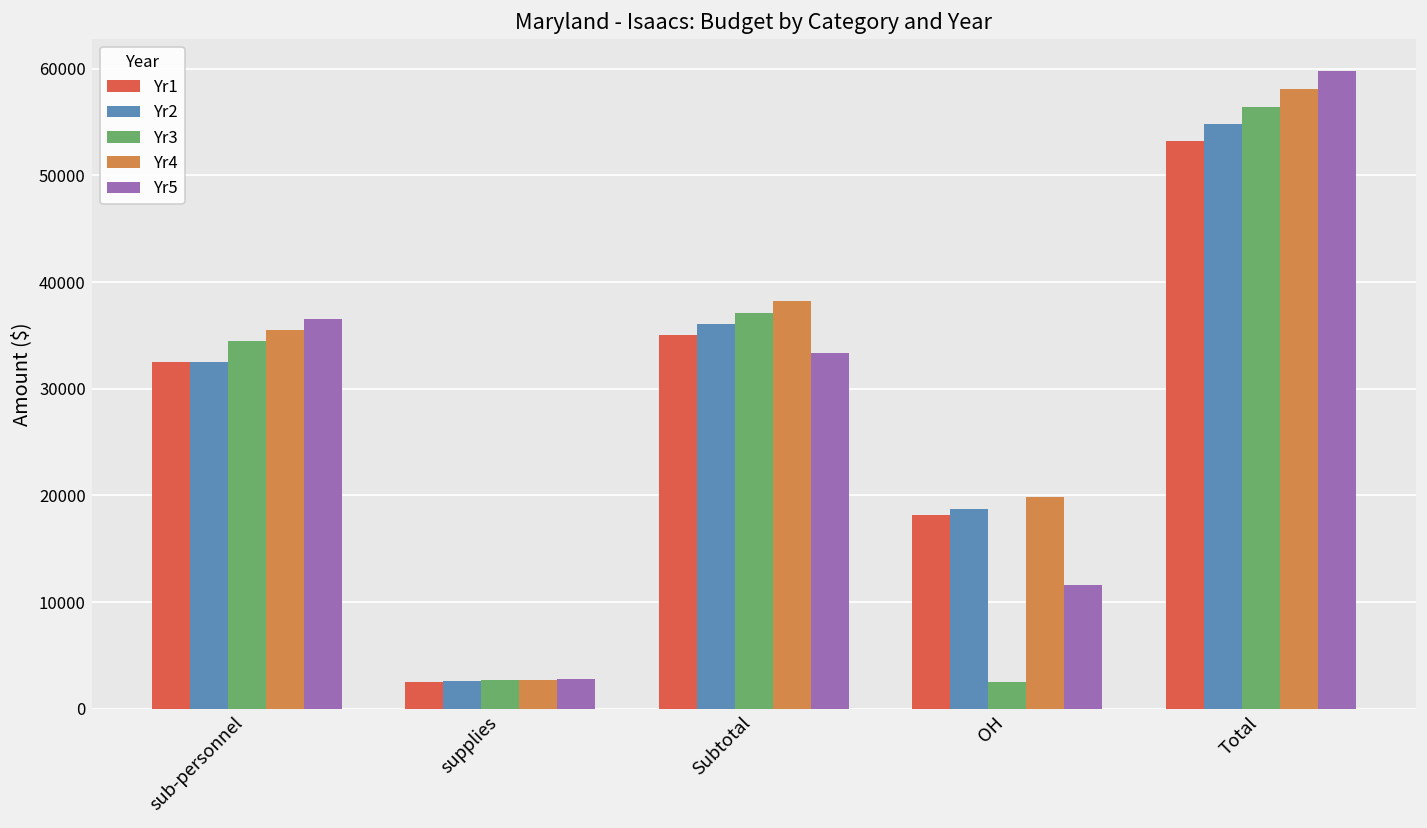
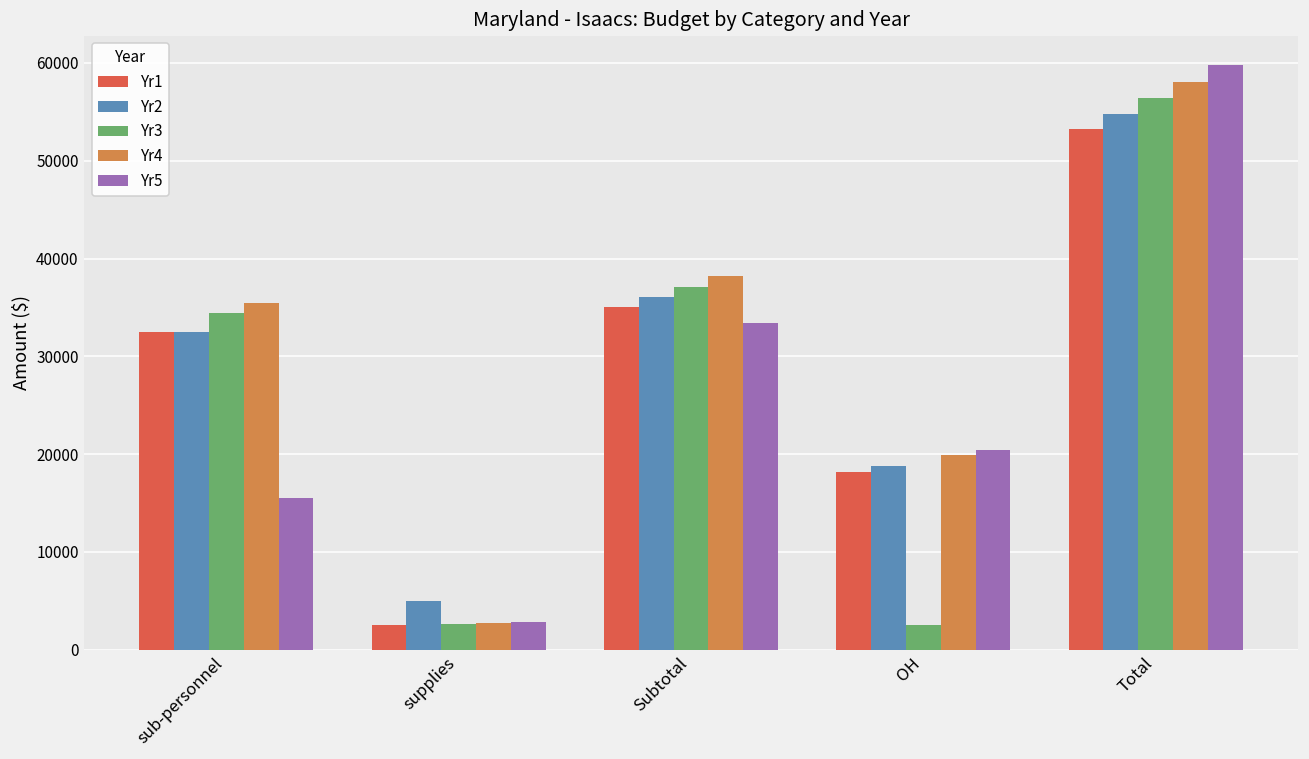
  {
    "Yr2": {
      "sub-personnel": 32000,
-     "supplies": 3000,
+     "supplies": 5000,
      "Subtotal": 36000,
      "OH": 19000,
      "Total": 55000
    },
    "Yr3": {
      "sub-personnel": 34000,
      "supplies": 3000,
      "Subtotal": 37000,
      "OH": 3000,
      "Total": 56000
    },
    "Yr5": {
-     "sub-personnel": 37000,
+     "sub-personnel": 15000,
      "supplies": 3000,
      "Subtotal": 33000,
-     "OH": 12000,
+     "OH": 20000,
      "Total": 60000
    }
  }
